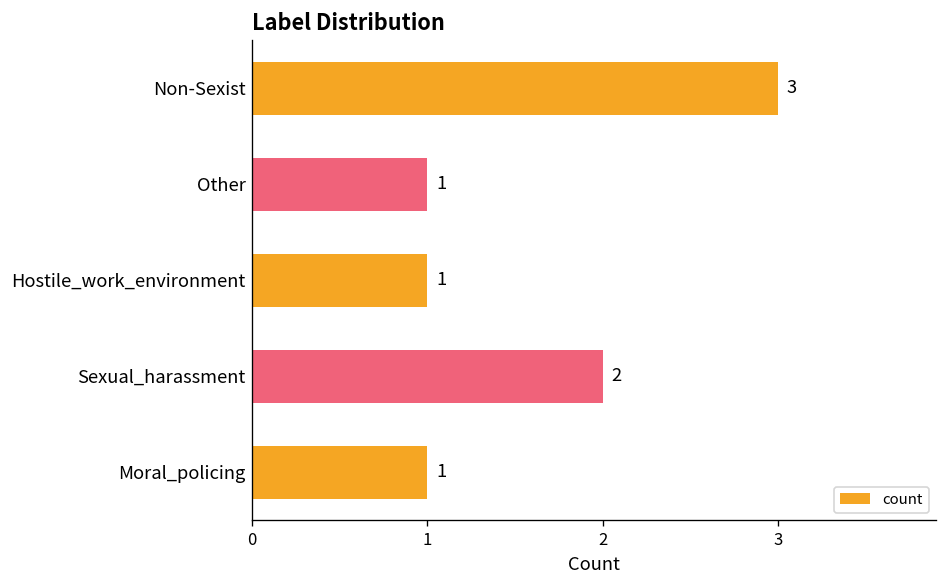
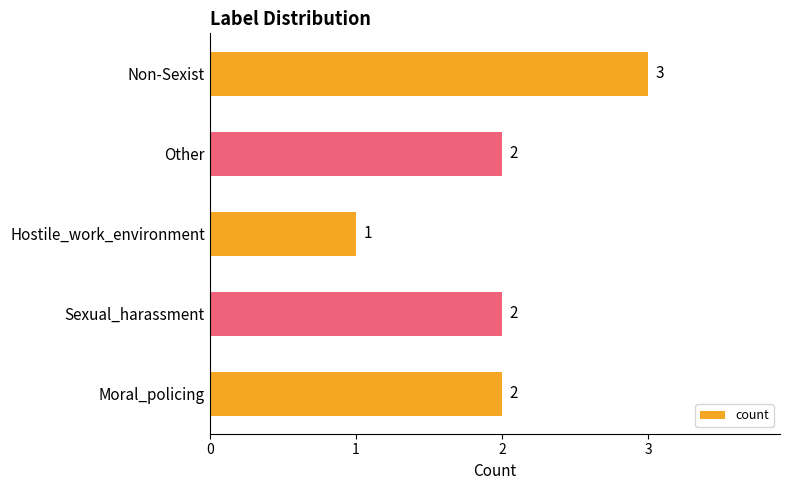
  {
    "Non-Sexist": 3,
-   "Other": 1,
+   "Other": 2,
    "Hostile_work_environment": 1,
    "Sexual_harassment": 2,
-   "Moral_policing": 1
+   "Moral_policing": 2
  }
